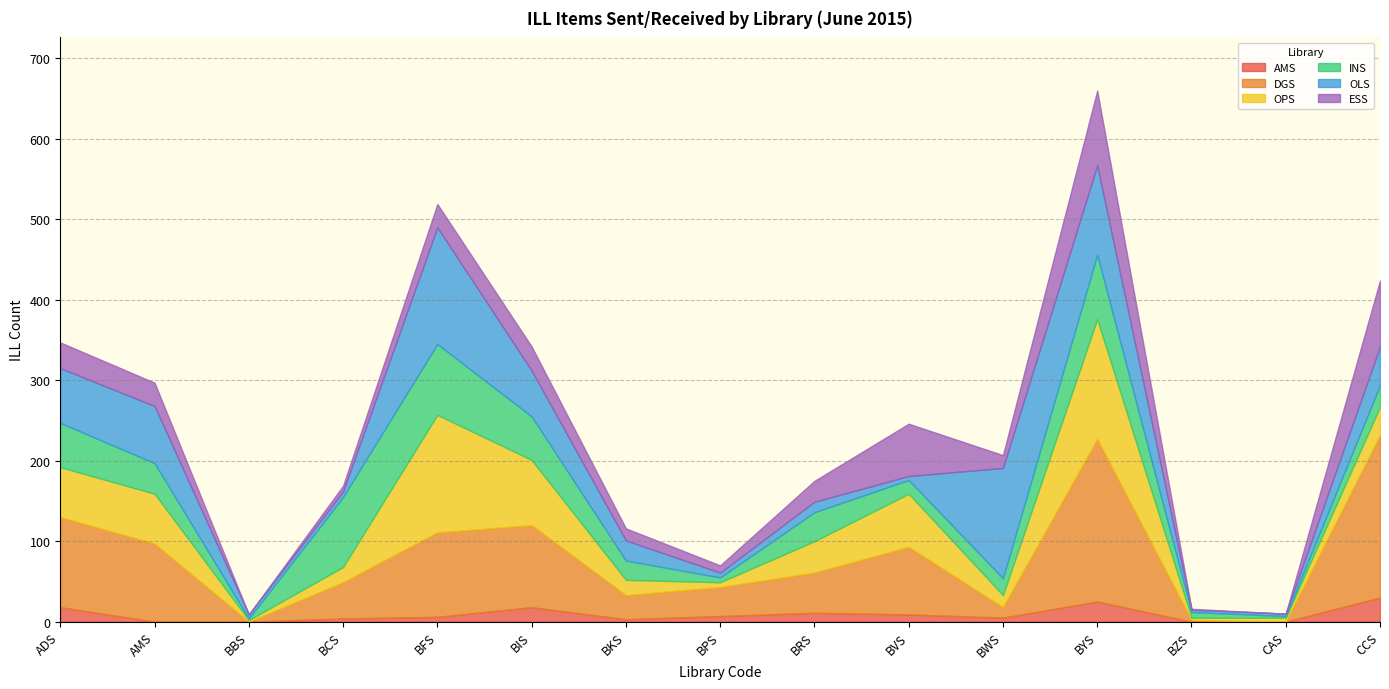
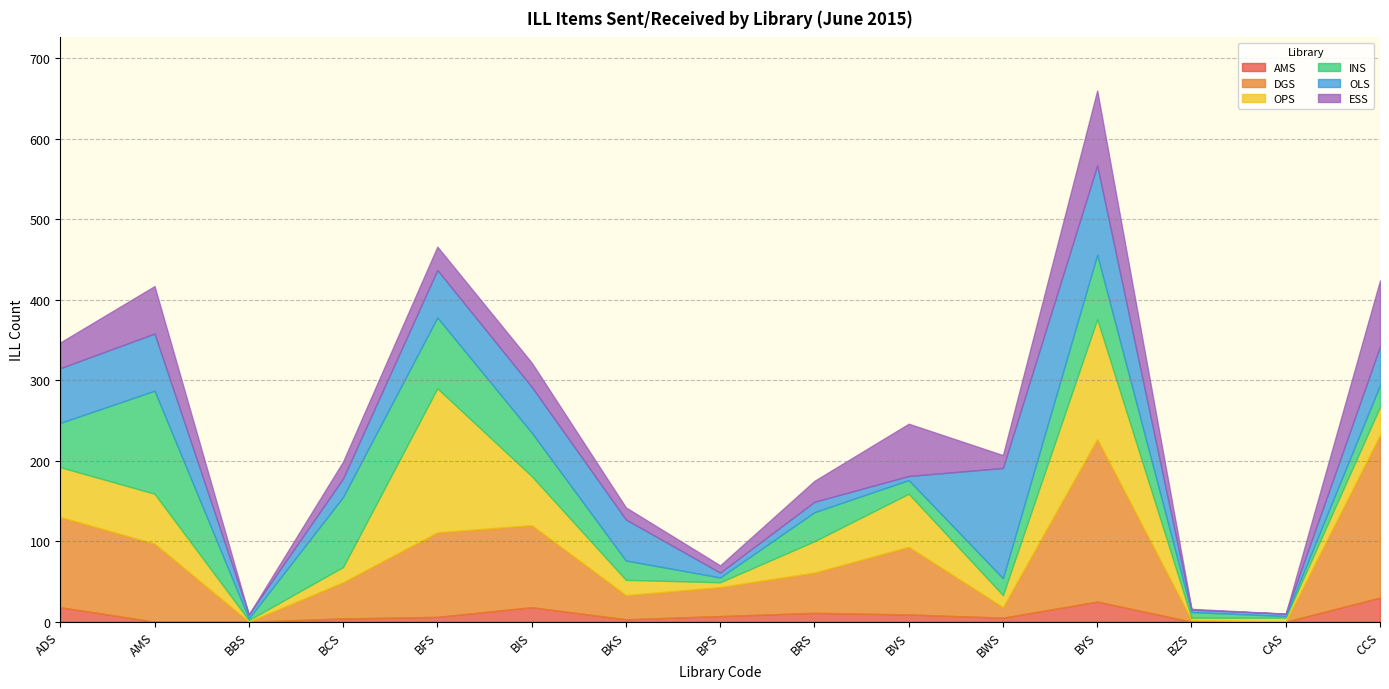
  {
    "OPS": {
      "ADS": 60,
      "AMS": 60,
      "BCS": 20,
-     "BFS": 150,
-     "BIS": 80,
+     "BFS": 180,
+     "BIS": 60,
      "BKS": 20,
      "BPS": 10,
      "BRS": 40,
      "BVS": 70,
      "BWS": 20,
      "BYS": 150,
      "CCS": 40
    },
    "INS": {
      "ADS": 60,
-     "AMS": 40,
+     "AMS": 130,
      "BCS": 90,
      "BFS": 90,
      "BIS": 50,
      "BKS": 20,
      "BPS": 10,
      "BRS": 40,
      "BVS": 20,
      "BWS": 20,
      "BYS": 80,
      "CCS": 30
    },
    "OLS": {
      "ADS": 70,
      "AMS": 70,
-     "BCS": 10,
-     "BFS": 150,
+     "BCS": 20,
+     "BFS": 60,
      "BIS": 60,
-     "BKS": 30,
+     "BKS": 50,
      "BPS": 10,
      "BRS": 10,
      "BVS": 10,
      "BWS": 140,
      "BYS": 110,
      "CCS": 50
    },
    "ESS": {
      "ADS": 30,
-     "AMS": 30,
-     "BCS": 10,
+     "AMS": 60,
+     "BCS": 20,
      "BFS": 30,
      "BIS": 30,
      "BKS": 20,
      "BPS": 10,
      "BRS": 30,
      "BVS": 70,
      "BWS": 20,
      "BYS": 90,
      "CCS": 80
    }
  }
